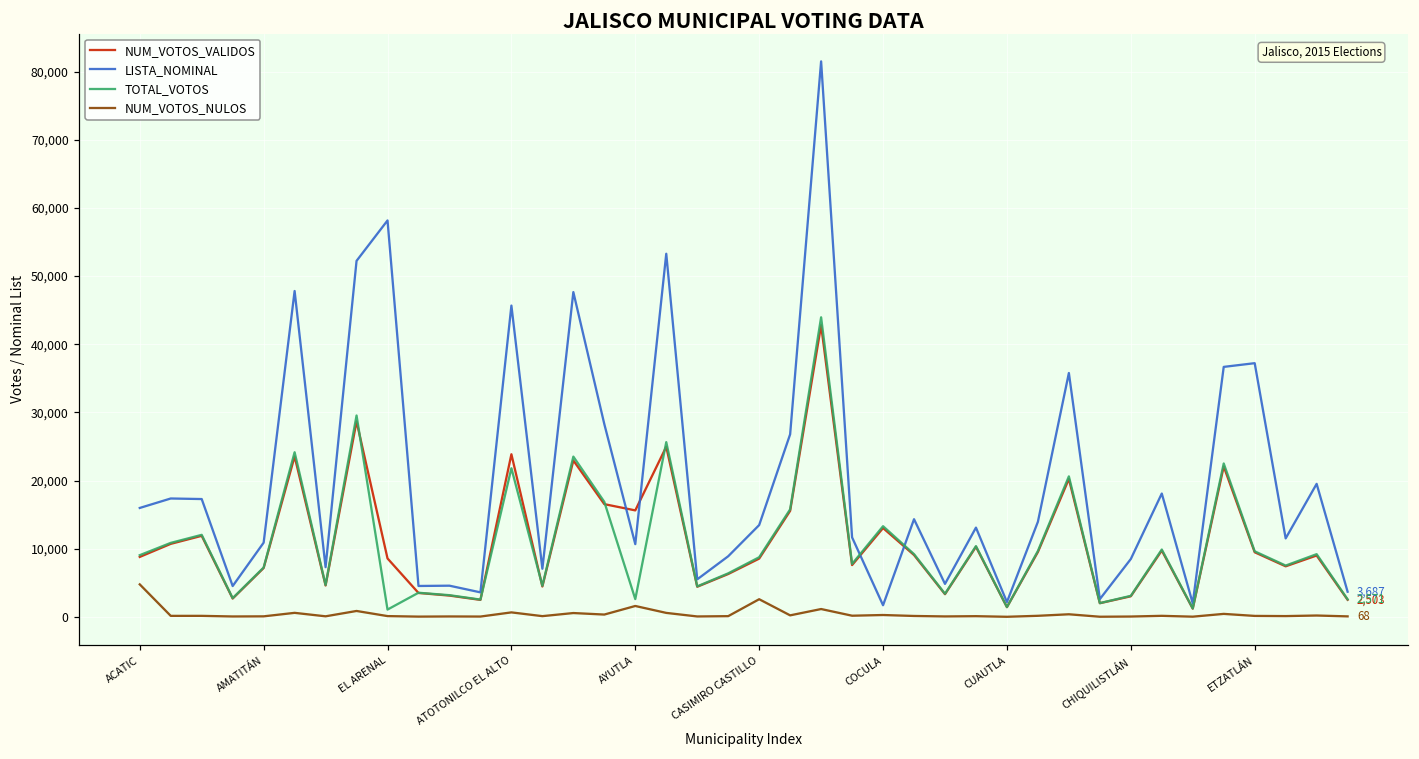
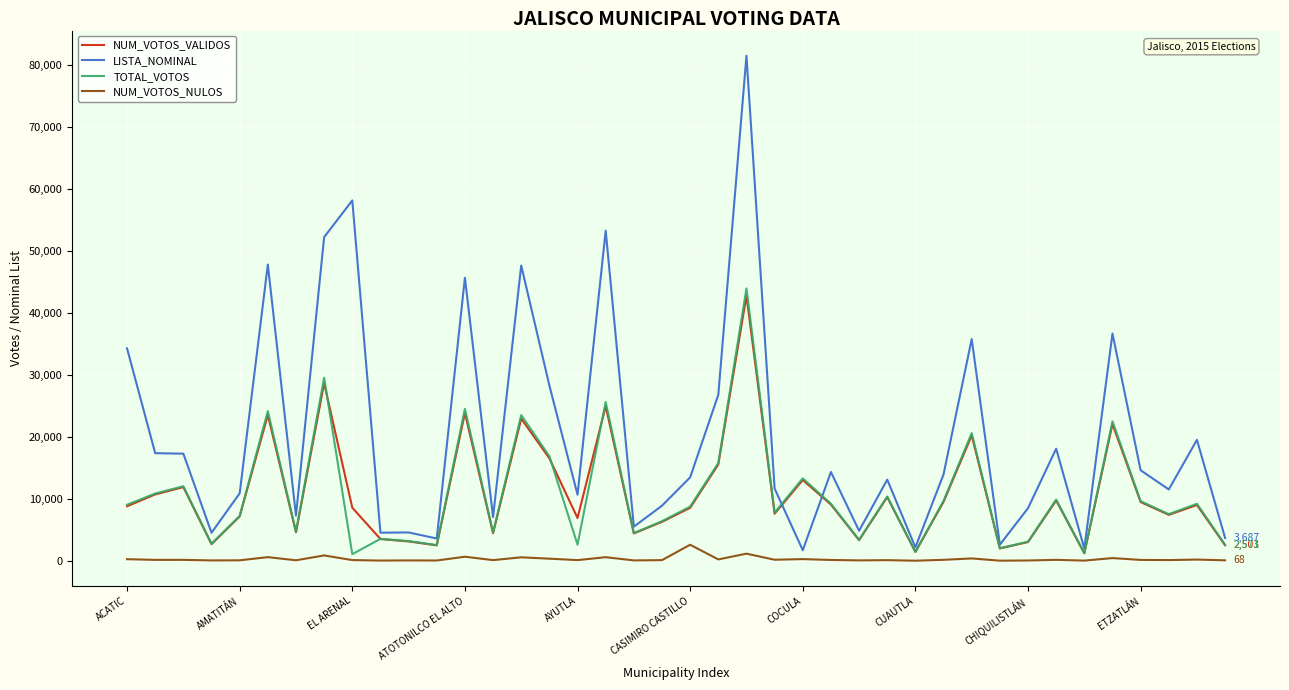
  {
    "NUM_VOTOS_VALIDOS": {
      "EL ARENAL": "9,000",
      "ATOTONILCO EL ALTO": "24,000",
-     "AYUTLA": "16,000"
+     "AYUTLA": "7,000"
    },
    "LISTA_NOMINAL": {
-     "ACATIC": "16,000",
+     "ACATIC": "34,000",
      "AMATITÁN": "11,000",
      "EL ARENAL": "58,000",
      "ATOTONILCO EL ALTO": "46,000",
      "AYUTLA": "11,000",
      "CASIMIRO CASTILLO": "13,000",
      "COCULA": "2,000",
      "CUAUTLA": "2,000",
      "CHIQUILISTLÁN": "8,000",
-     "ETZATLÁN": "37,000"
+     "ETZATLÁN": "15,000"
    },
    "TOTAL_VOTOS": {
      "EL ARENAL": "1,000",
-     "ATOTONILCO EL ALTO": "22,000",
+     "ATOTONILCO EL ALTO": "25,000",
      "AYUTLA": "3,000"
    },
    "NUM_VOTOS_NULOS": {
-     "ACATIC": "5,000",
+     "ACATIC": "0",
      "AMATITÁN": "0",
      "EL ARENAL": "0",
      "ATOTONILCO EL ALTO": "1,000",
-     "AYUTLA": "2,000",
+     "AYUTLA": "0",
      "CASIMIRO CASTILLO": "3,000",
      "COCULA": "0",
      "CUAUTLA": "0",
      "CHIQUILISTLÁN": "0",
      "ETZATLÁN": "0"
    }
  }
